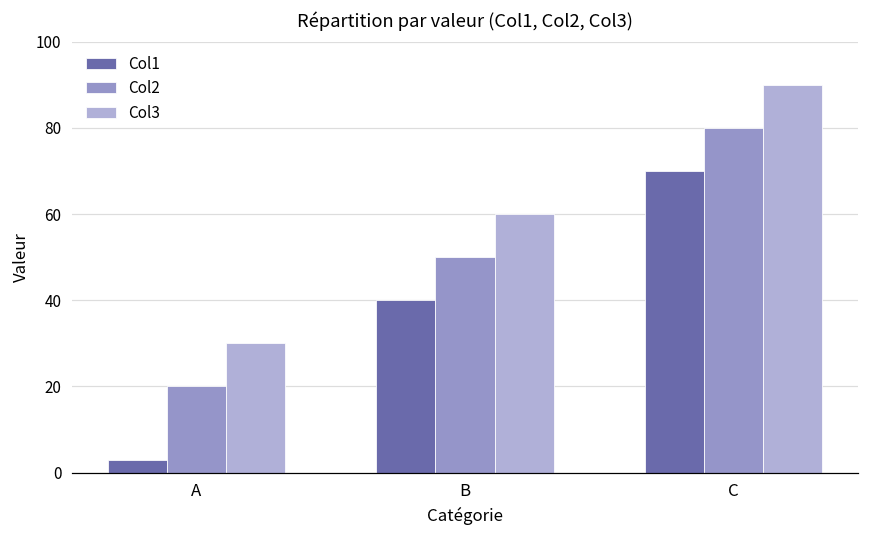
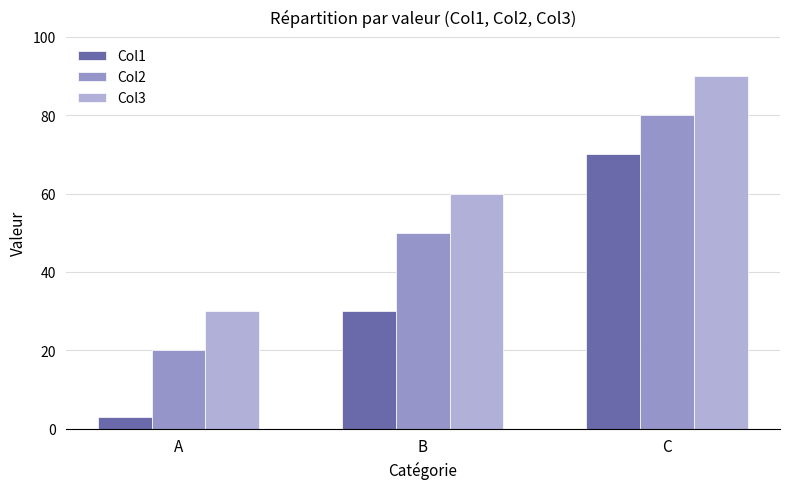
  {
    "Col1": {
      "A": 3,
-     "B": 40,
+     "B": 30,
      "C": 70
    }
  }
